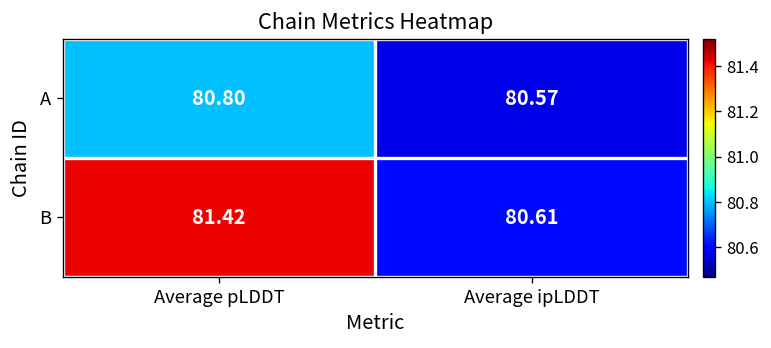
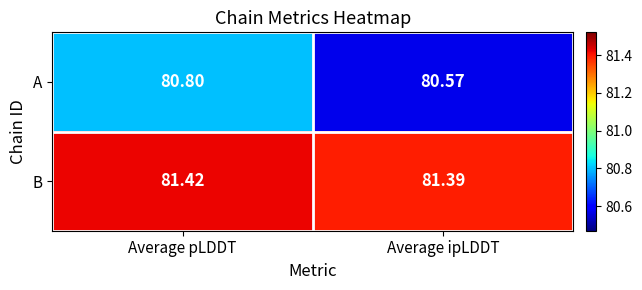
  {
    "A": {
      "Average pLDDT": 80.80,
      "Average ipLDDT": 80.57
    },
    "B": {
      "Average pLDDT": 81.42,
-     "Average ipLDDT": 80.61
+     "Average ipLDDT": 81.39
    }
  }
